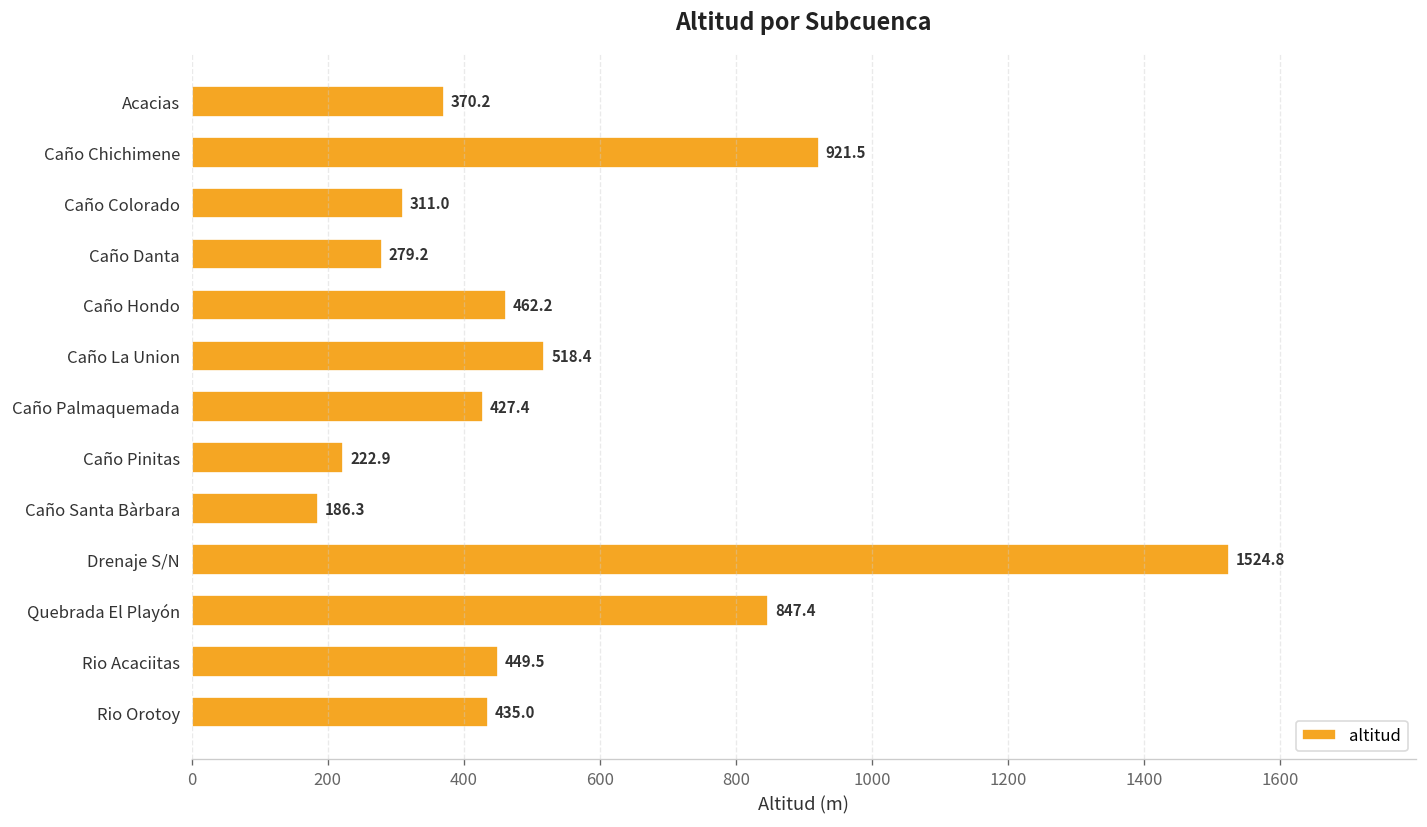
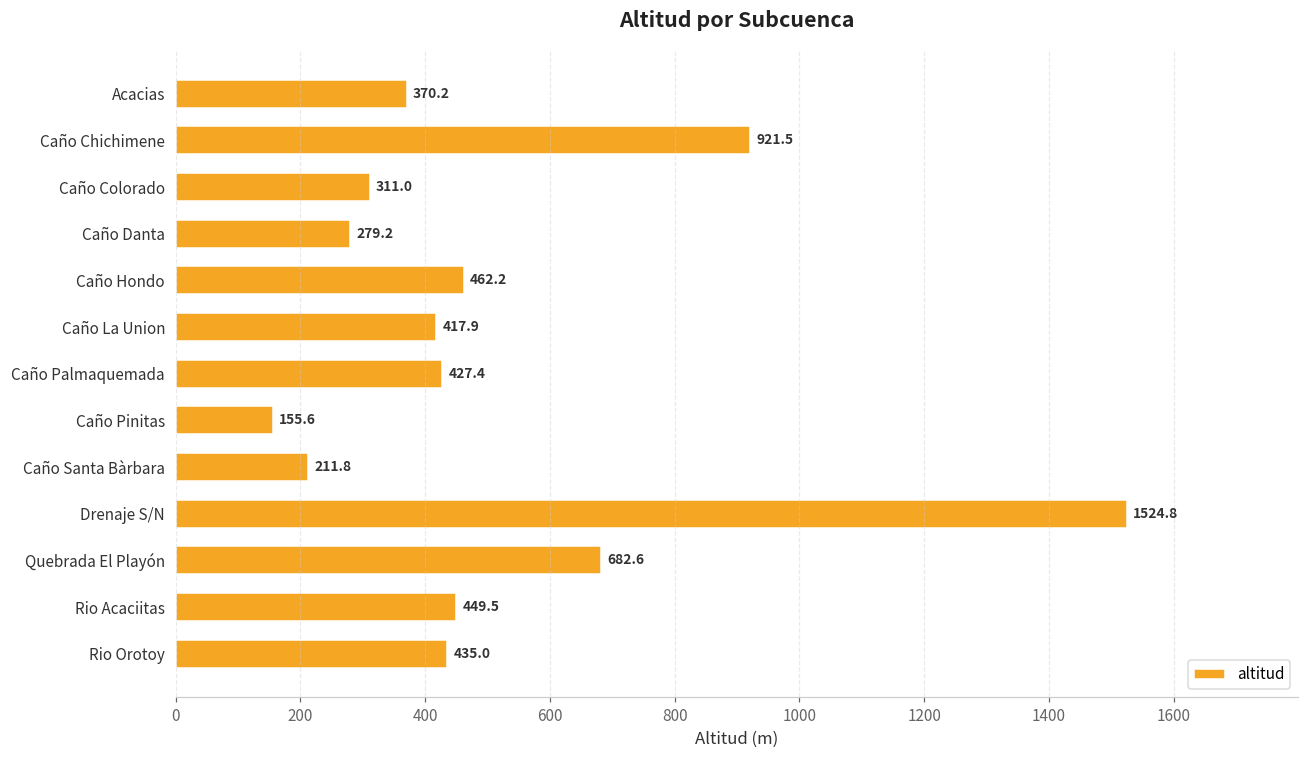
  {
    "Acacias": 370.2,
    "Caño Chichimene": 921.5,
    "Caño Colorado": 311.0,
    "Caño Danta": 279.2,
    "Caño Hondo": 462.2,
-   "Caño La Union": 518.4,
+   "Caño La Union": 417.9,
    "Caño Palmaquemada": 427.4,
-   "Caño Pinitas": 222.9,
-   "Caño Santa Bàrbara": 186.3,
+   "Caño Pinitas": 155.6,
+   "Caño Santa Bàrbara": 211.8,
    "Drenaje S/N": 1524.8,
-   "Quebrada El Playón": 847.4,
+   "Quebrada El Playón": 682.6,
    "Rio Acaciitas": 449.5,
    "Rio Orotoy": 435.0
  }
